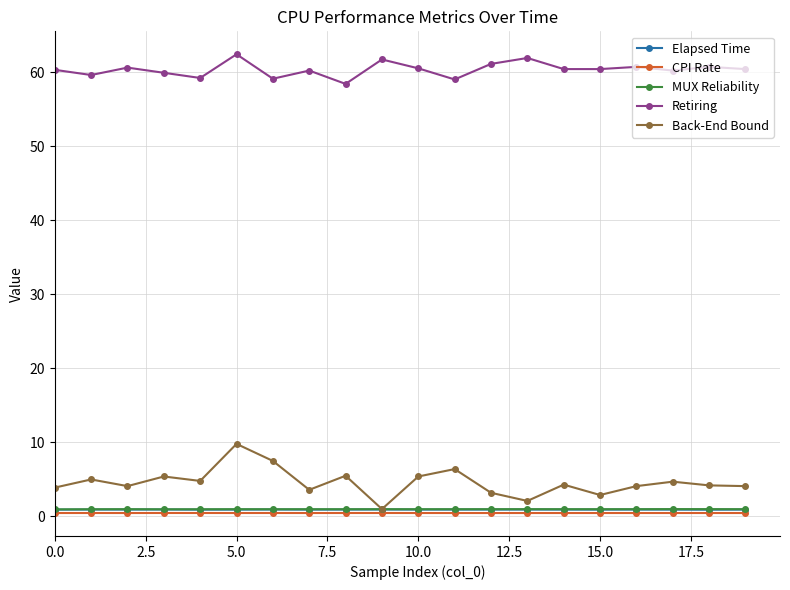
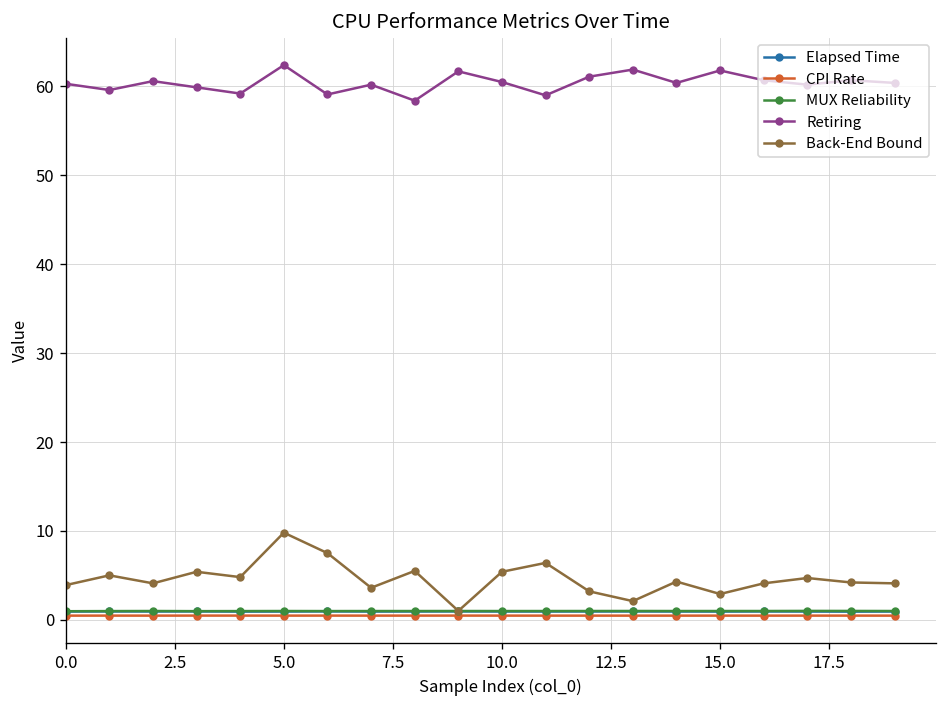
  {
    "CPI Rate": {
      "0.0": 0,
      "5.0": 0,
      "10.0": 0,
      "15.0": 0
    },
    "Retiring": {
      "0.0": 60,
      "5.0": 62,
      "10.0": 61,
-     "15.0": 60
+     "15.0": 62
    },
    "Back-End Bound": {
      "0.0": 4,
      "5.0": 10,
      "10.0": 5,
      "15.0": 3
    }
  }
